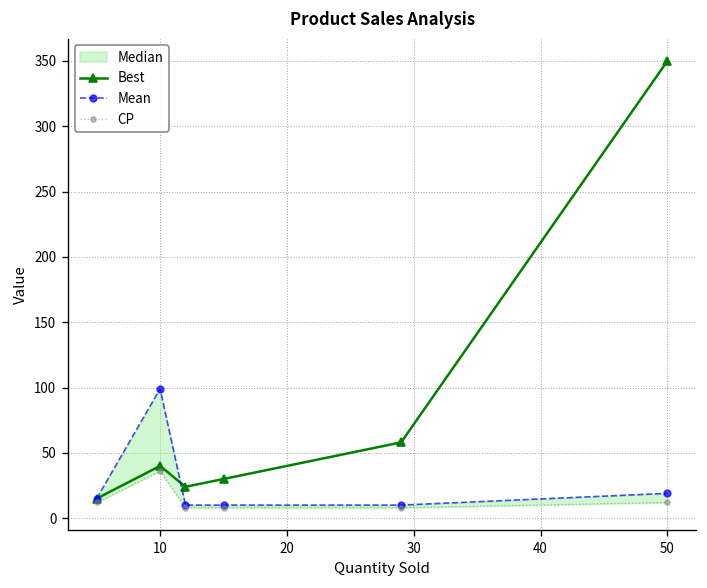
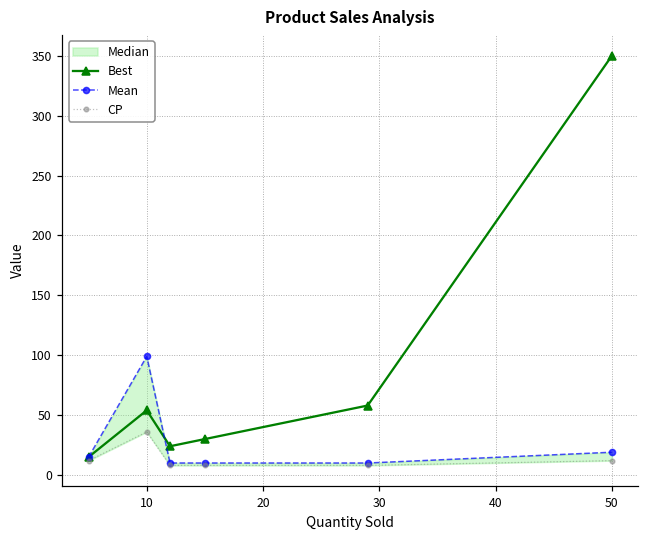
  {
    "Best": {
-     "10": 40,
+     "10": 54,
      "50": 350
    },
    "Median": {
      "10": 99,
      "50": 19
    },
    "CP": {
      "10": 36,
      "50": 12
    }
  }
